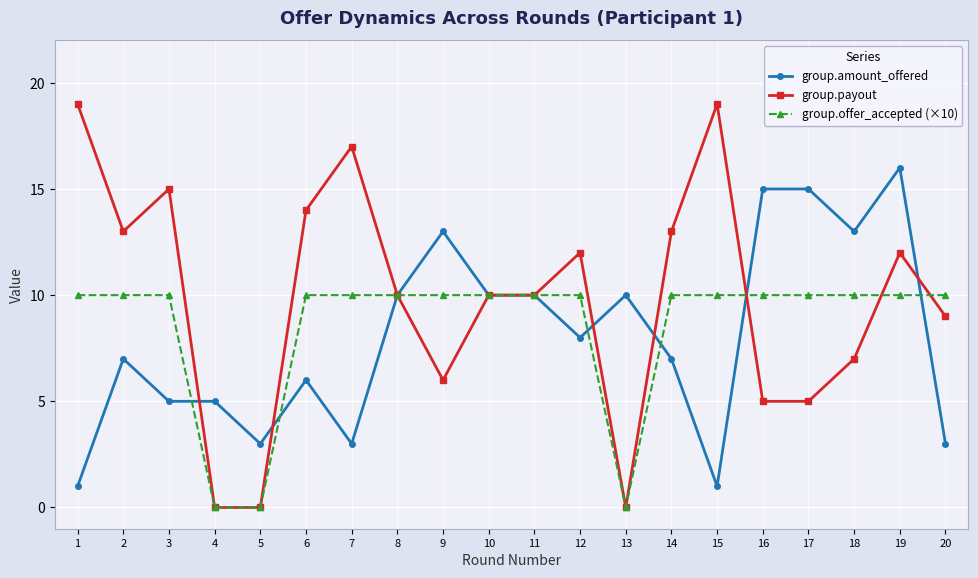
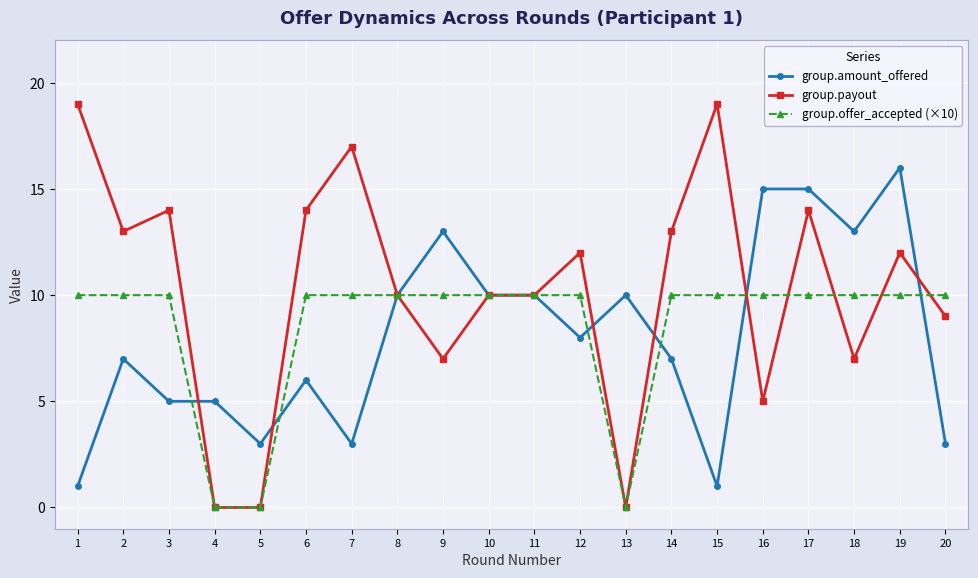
  {
    "group.amount_offered": {
      "1": 1,
      "2": 7,
      "3": 5,
      "4": 5,
      "5": 3,
      "6": 6,
      "7": 3,
      "9": 13,
      "12": 8,
      "13": 10,
      "14": 7,
      "15": 1,
      "16": 15,
      "17": 15,
      "18": 13,
      "19": 16,
      "20": 3
    },
    "group.payout": {
      "1": 19,
      "2": 13,
-     "3": 15,
+     "3": 14,
      "6": 14,
      "7": 17,
-     "9": 6,
+     "9": 7,
      "12": 12,
      "14": 13,
      "15": 19,
      "16": 5,
-     "17": 5,
+     "17": 14,
      "18": 7,
      "19": 12,
      "20": 9
    },
    "group.offer_accepted (×10)": {
      "1": 10,
      "2": 10,
      "3": 10,
      "6": 10,
      "7": 10,
      "9": 10,
      "12": 10,
      "14": 10,
      "15": 10,
      "16": 10,
      "17": 10,
      "18": 10,
      "19": 10,
      "20": 10
    }
  }
